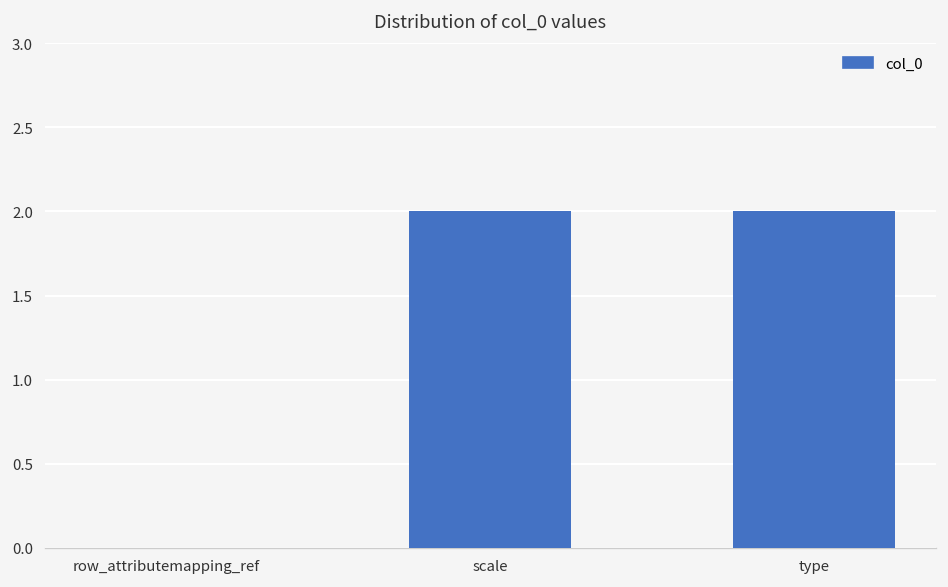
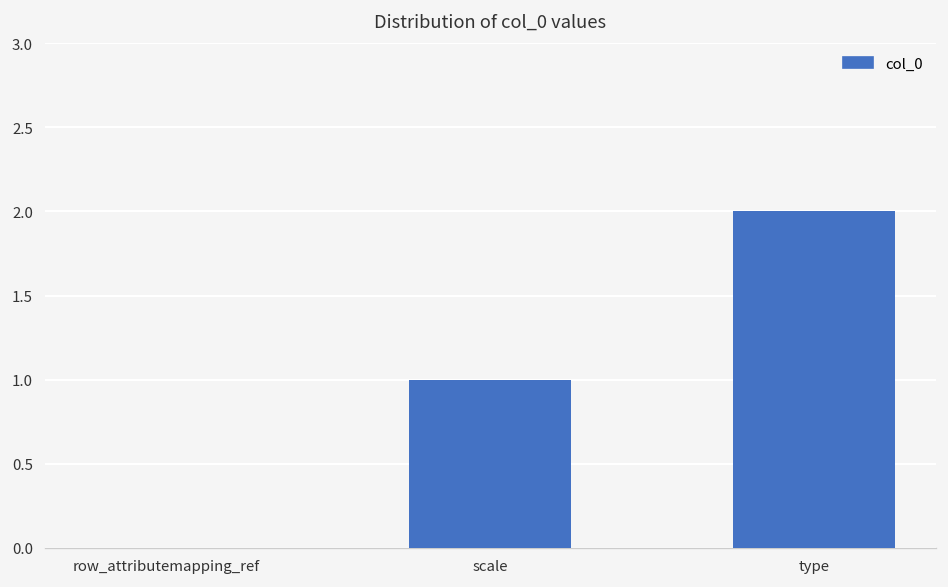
  {
    "row_attributemapping_ref": 0,
-   "scale": 2,
+   "scale": 1,
    "type": 2
  }
